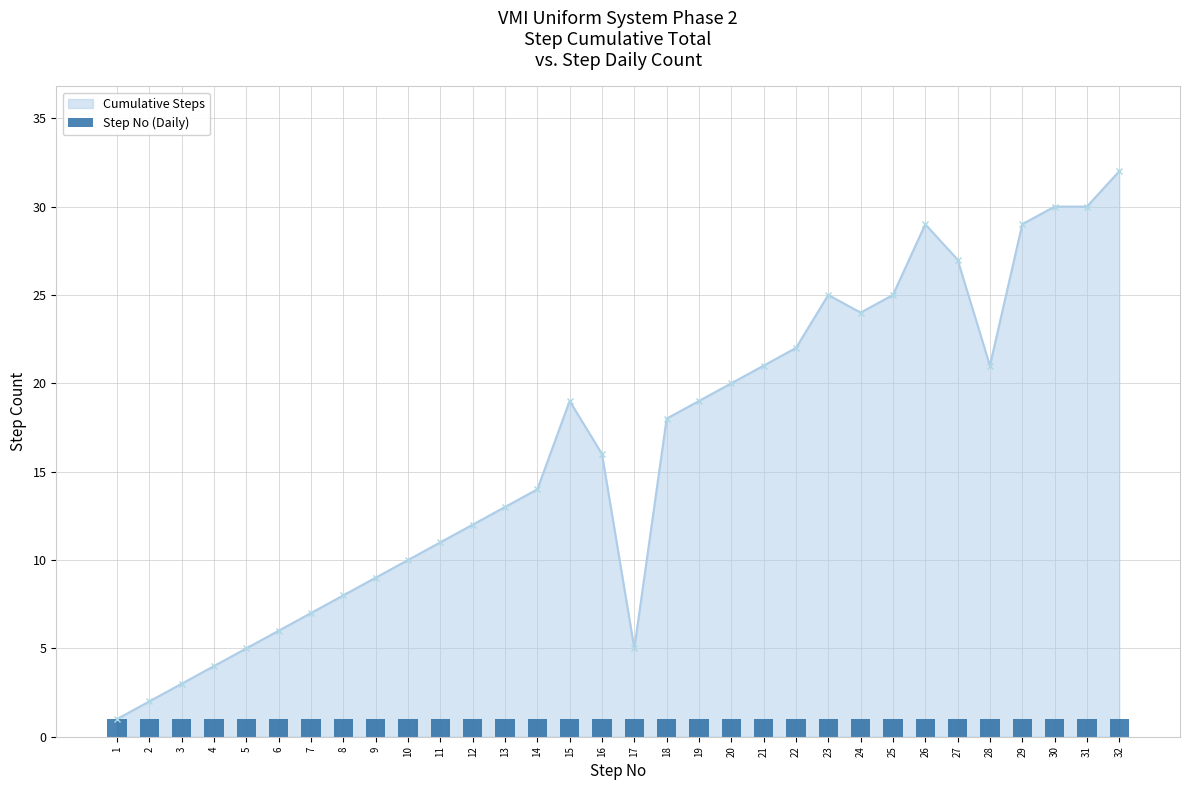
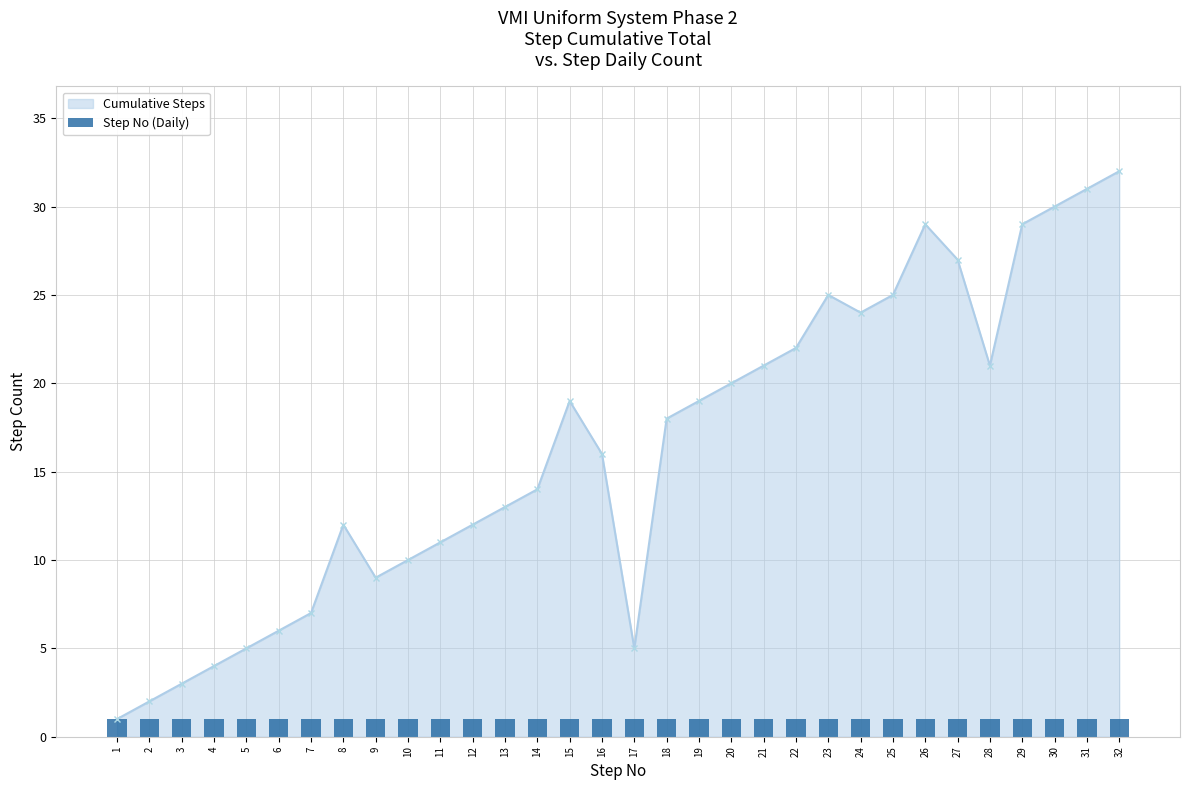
  {
    "Cumulative Steps": {
      "1": 1,
      "2": 2,
      "3": 3,
      "4": 4,
      "5": 5,
      "6": 6,
      "7": 7,
-     "8": 8,
+     "8": 12,
      "9": 9,
      "10": 10,
      "11": 11,
      "12": 12,
      "13": 13,
      "14": 14,
      "15": 19,
      "16": 16,
      "17": 5,
      "18": 18,
      "19": 19,
      "20": 20,
      "21": 21,
      "22": 22,
      "23": 25,
      "24": 24,
      "25": 25,
      "26": 29,
      "27": 27,
      "28": 21,
      "29": 29,
      "30": 30,
-     "31": 30,
+     "31": 31,
      "32": 32
    },
    "Step No (Daily)": {
      "1": 1,
      "2": 1,
      "3": 1,
      "4": 1,
      "5": 1,
      "6": 1,
      "7": 1,
      "8": 1,
      "9": 1,
      "10": 1,
      "11": 1,
      "12": 1,
      "13": 1,
      "14": 1,
      "15": 1,
      "16": 1,
      "17": 1,
      "18": 1,
      "19": 1,
      "20": 1,
      "21": 1,
      "22": 1,
      "23": 1,
      "24": 1,
      "25": 1,
      "26": 1,
      "27": 1,
      "28": 1,
      "29": 1,
      "30": 1,
      "31": 1,
      "32": 1
    }
  }
